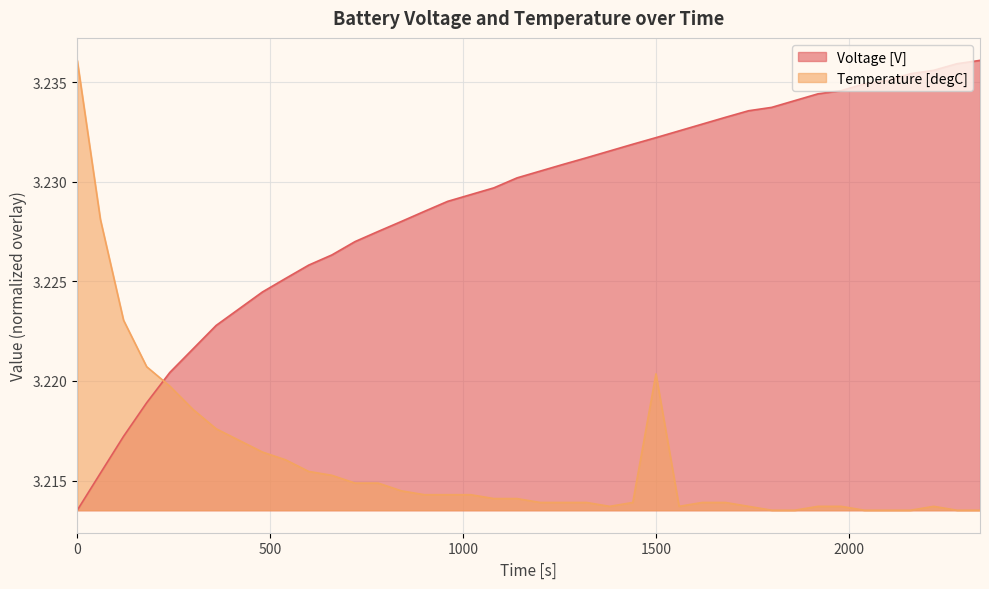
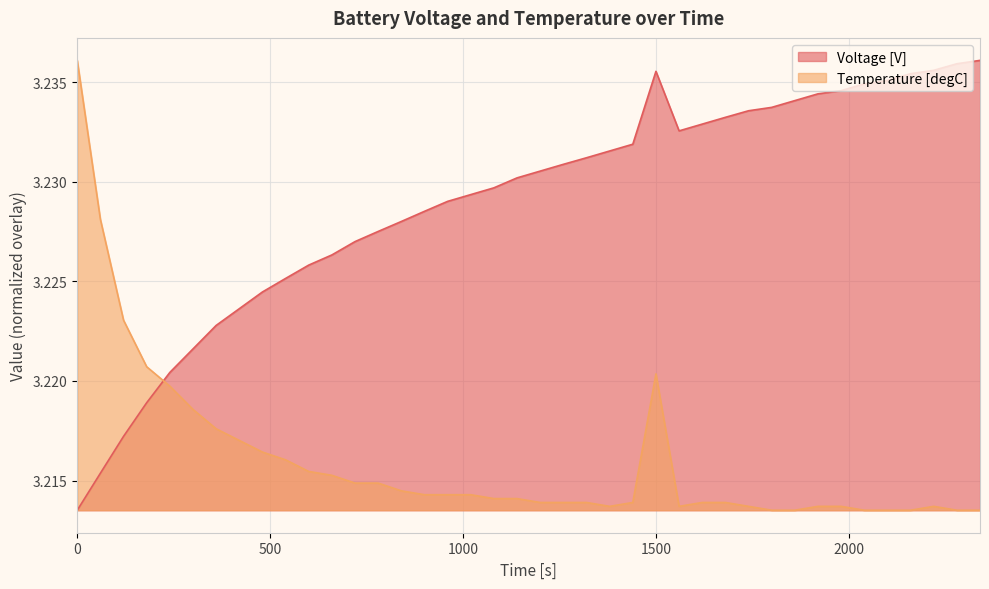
  {
    "Voltage [V]": {
      "0": 3.2135,
-     "1500": 3.2322
+     "1500": 3.2356
    },
    "Temperature [degC]": {
      "0": 3.2361,
      "1500": 3.2204
    }
  }
